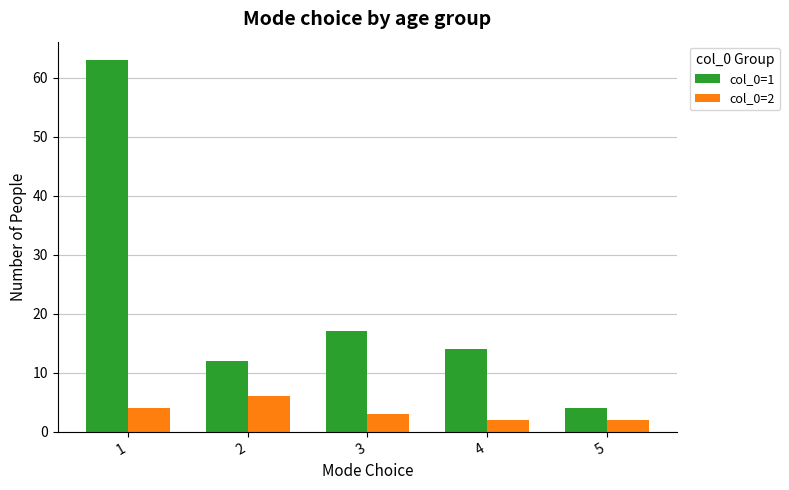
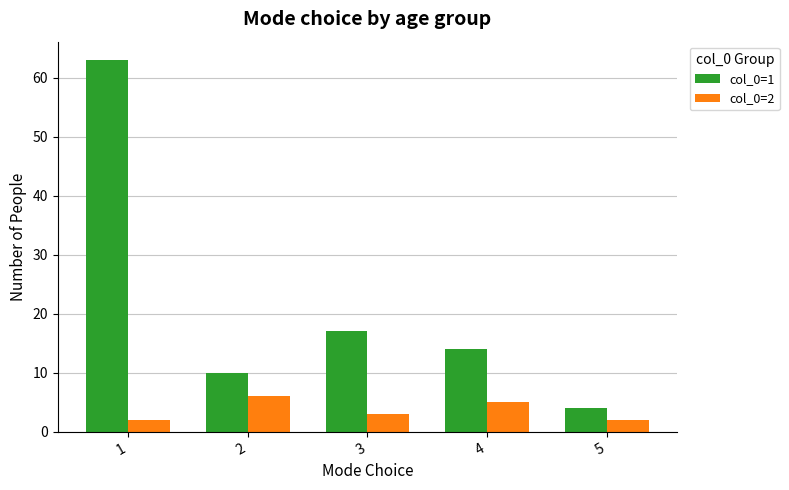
  {
    "col_0=1": {
      "1": 63,
-     "2": 12,
+     "2": 10,
      "3": 17,
      "4": 14,
      "5": 4
    },
    "col_0=2": {
-     "1": 4,
+     "1": 2,
      "2": 6,
      "3": 3,
-     "4": 2,
+     "4": 5,
      "5": 2
    }
  }
